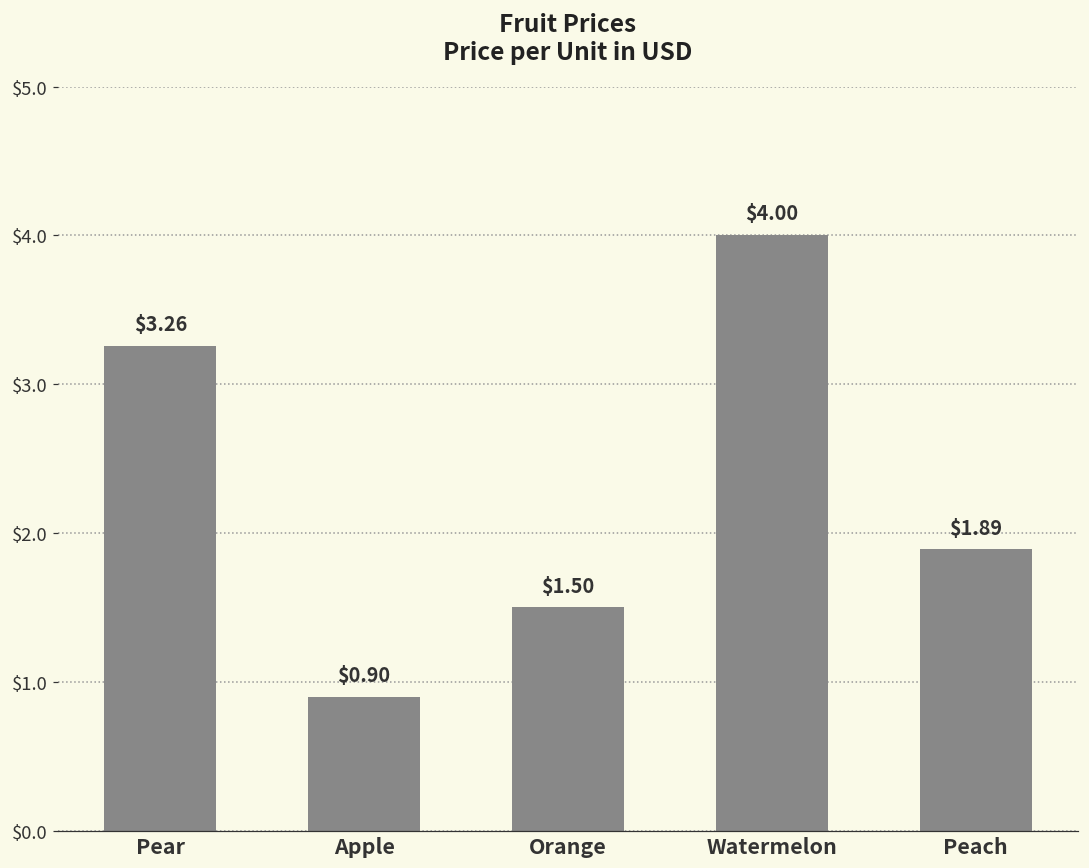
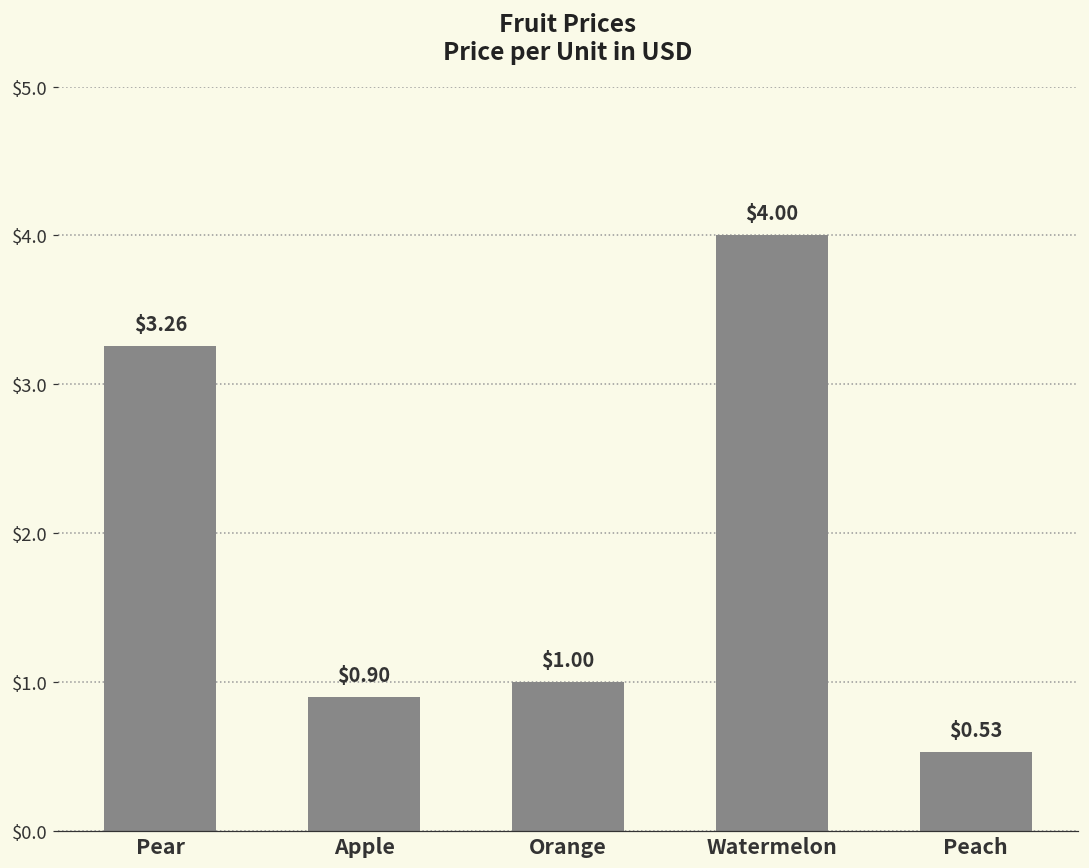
  {
    "Pear": "$3.26",
    "Apple": "$0.90",
-   "Orange": "$1.50",
+   "Orange": "$1.00",
    "Watermelon": "$4.00",
-   "Peach": "$1.89"
+   "Peach": "$0.53"
  }
